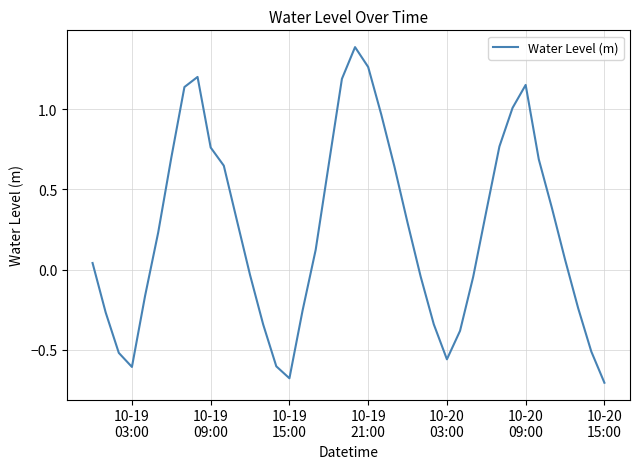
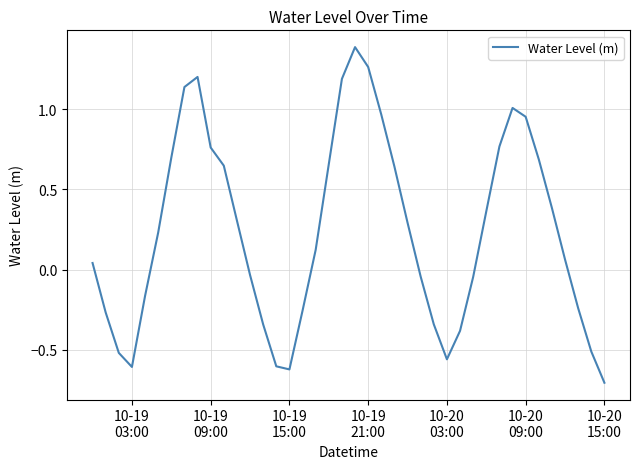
  {
    "10-19 03:00": -0.61,
    "10-19 09:00": 0.76,
-   "10-19 15:00": -0.68,
+   "10-19 15:00": -0.62,
    "10-19 21:00": 1.26,
    "10-20 03:00": -0.56,
-   "10-20 09:00": 1.15,
+   "10-20 09:00": 0.95,
    "10-20 15:00": -0.71
  }
